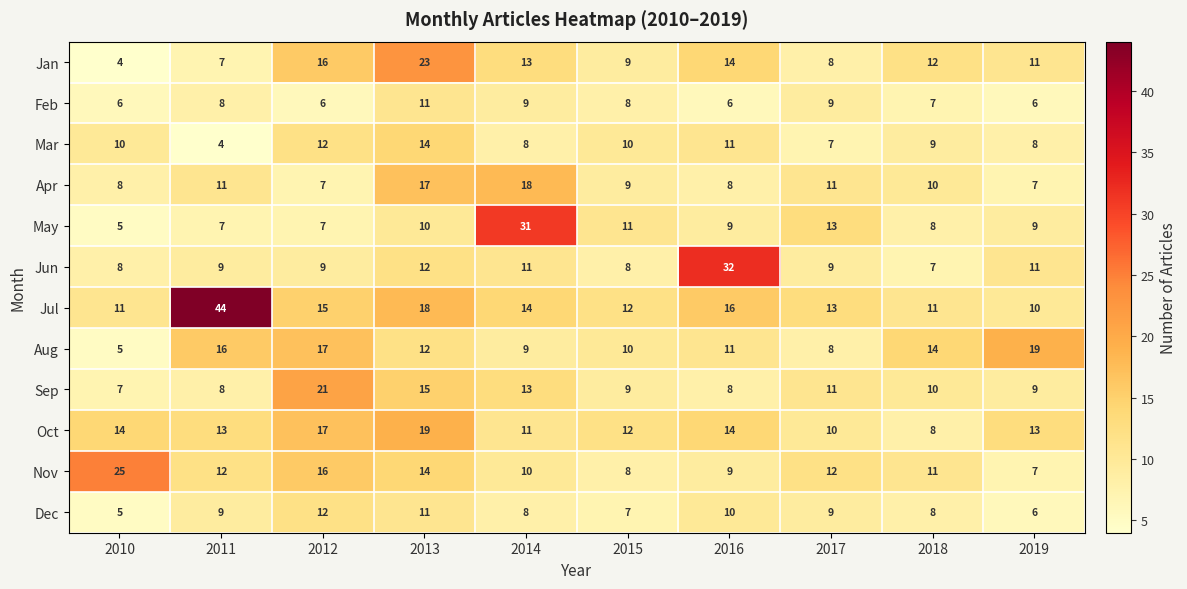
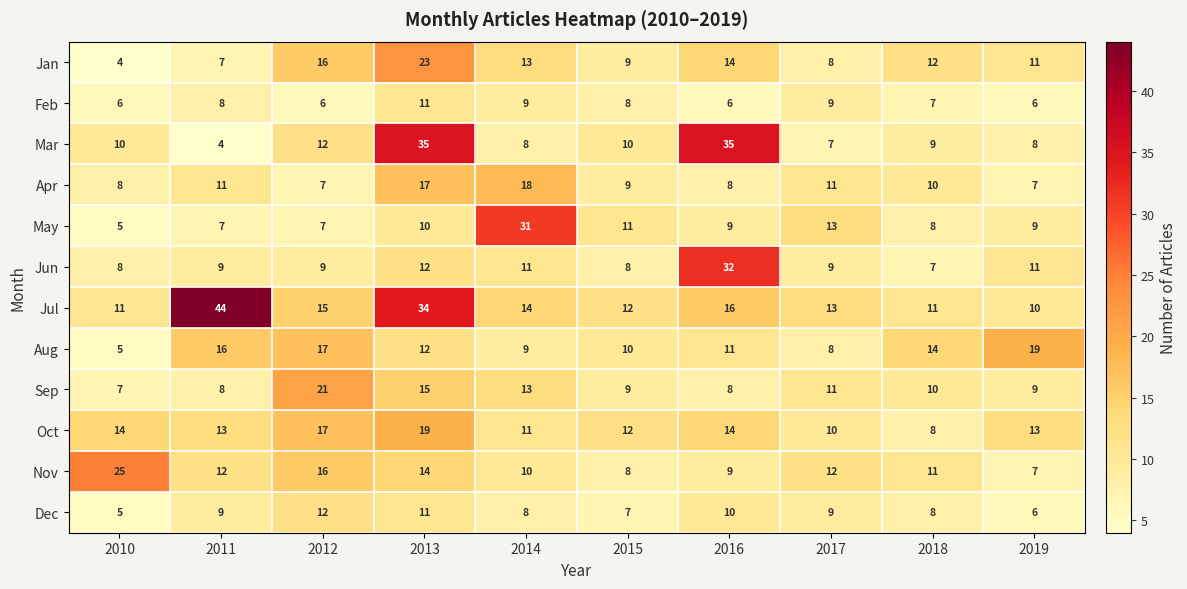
  {
    "Jan": {
      "2010": 4,
      "2011": 7,
      "2012": 16,
      "2013": 23,
      "2014": 13,
      "2015": 9,
      "2016": 14,
      "2017": 8,
      "2018": 12,
      "2019": 11
    },
    "Feb": {
      "2010": 6,
      "2011": 8,
      "2012": 6,
      "2013": 11,
      "2014": 9,
      "2015": 8,
      "2016": 6,
      "2017": 9,
      "2018": 7,
      "2019": 6
    },
    "Mar": {
      "2010": 10,
      "2011": 4,
      "2012": 12,
-     "2013": 14,
+     "2013": 35,
      "2014": 8,
      "2015": 10,
-     "2016": 11,
+     "2016": 35,
      "2017": 7,
      "2018": 9,
      "2019": 8
    },
    "Apr": {
      "2010": 8,
      "2011": 11,
      "2012": 7,
      "2013": 17,
      "2014": 18,
      "2015": 9,
      "2016": 8,
      "2017": 11,
      "2018": 10,
      "2019": 7
    },
    "May": {
      "2010": 5,
      "2011": 7,
      "2012": 7,
      "2013": 10,
      "2014": 31,
      "2015": 11,
      "2016": 9,
      "2017": 13,
      "2018": 8,
      "2019": 9
    },
    "Jun": {
      "2010": 8,
      "2011": 9,
      "2012": 9,
      "2013": 12,
      "2014": 11,
      "2015": 8,
      "2016": 32,
      "2017": 9,
      "2018": 7,
      "2019": 11
    },
    "Jul": {
      "2010": 11,
      "2011": 44,
      "2012": 15,
-     "2013": 18,
+     "2013": 34,
      "2014": 14,
      "2015": 12,
      "2016": 16,
      "2017": 13,
      "2018": 11,
      "2019": 10
    },
    "Aug": {
      "2010": 5,
      "2011": 16,
      "2012": 17,
      "2013": 12,
      "2014": 9,
      "2015": 10,
      "2016": 11,
      "2017": 8,
      "2018": 14,
      "2019": 19
    },
    "Sep": {
      "2010": 7,
      "2011": 8,
      "2012": 21,
      "2013": 15,
      "2014": 13,
      "2015": 9,
      "2016": 8,
      "2017": 11,
      "2018": 10,
      "2019": 9
    },
    "Oct": {
      "2010": 14,
      "2011": 13,
      "2012": 17,
      "2013": 19,
      "2014": 11,
      "2015": 12,
      "2016": 14,
      "2017": 10,
      "2018": 8,
      "2019": 13
    },
    "Nov": {
      "2010": 25,
      "2011": 12,
      "2012": 16,
      "2013": 14,
      "2014": 10,
      "2015": 8,
      "2016": 9,
      "2017": 12,
      "2018": 11,
      "2019": 7
    },
    "Dec": {
      "2010": 5,
      "2011": 9,
      "2012": 12,
      "2013": 11,
      "2014": 8,
      "2015": 7,
      "2016": 10,
      "2017": 9,
      "2018": 8,
      "2019": 6
    }
  }
